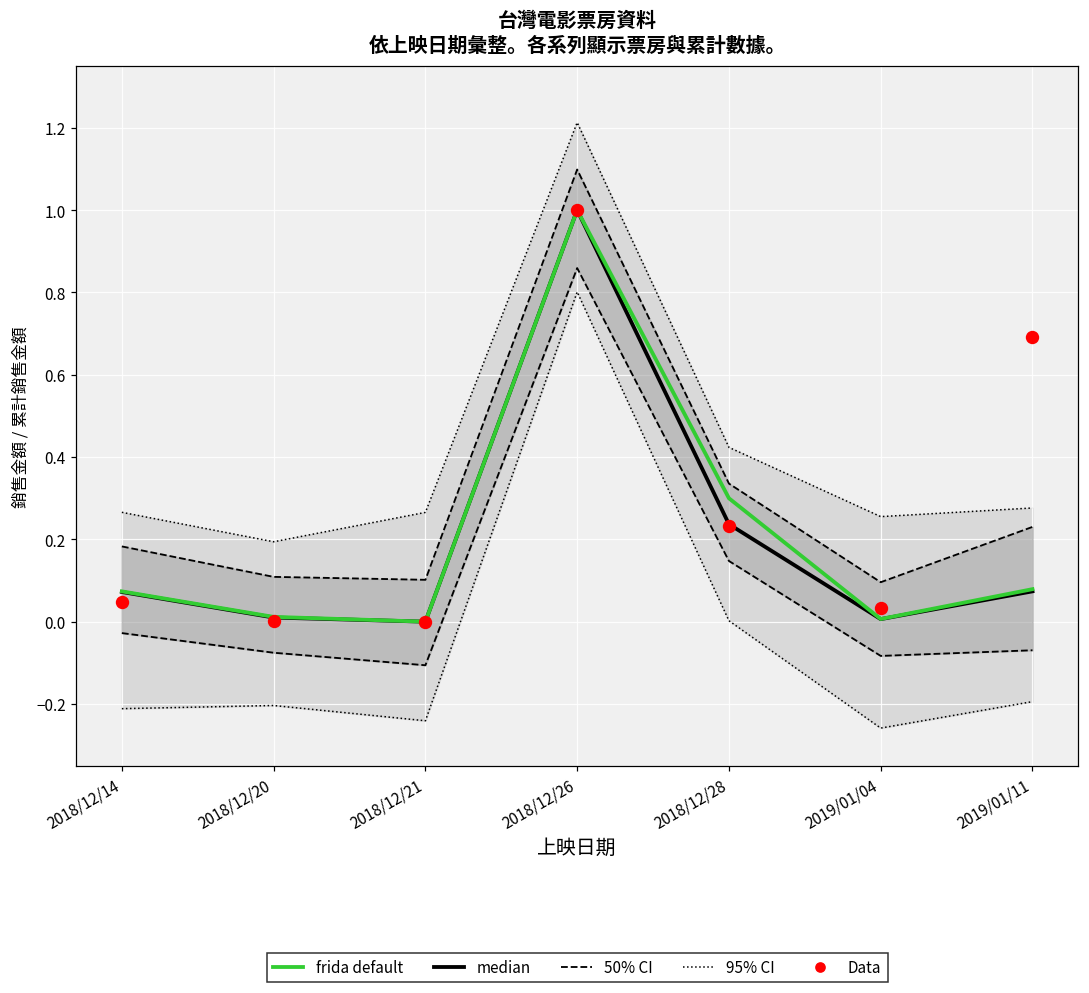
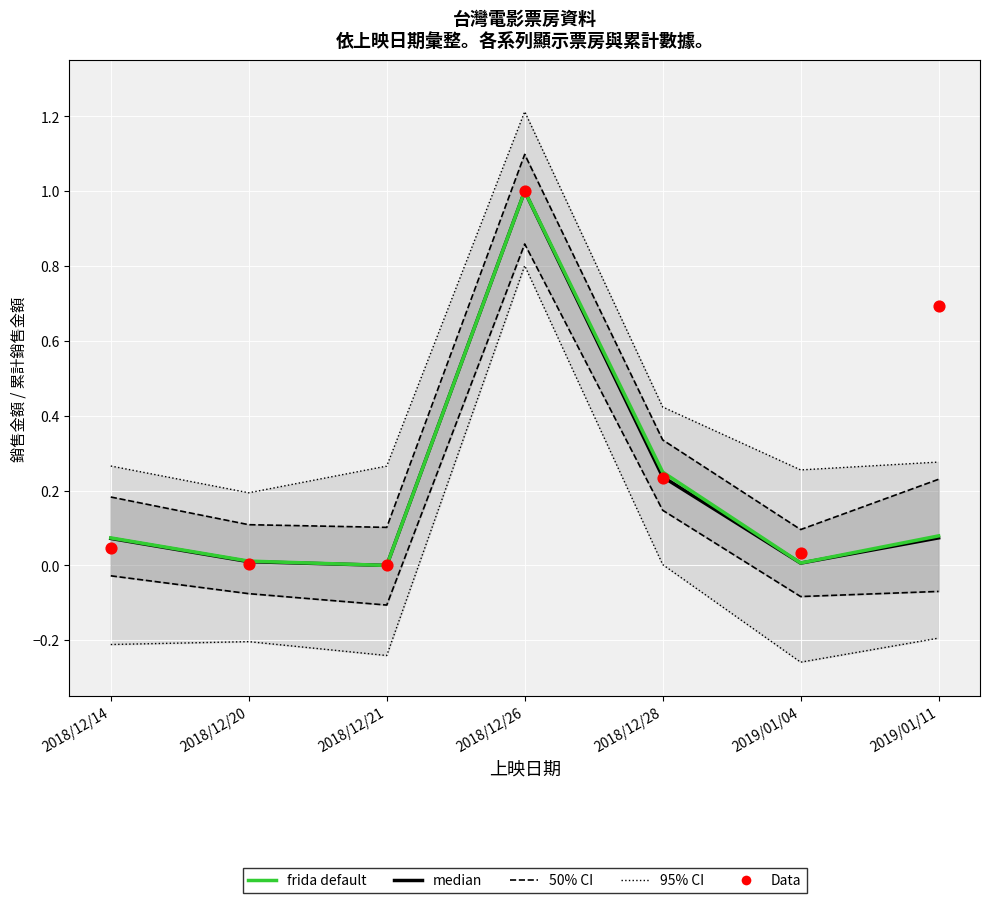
  {
    "frida default": {
-     "2018/12/28": 0.30
+     "2018/12/28": 0.25
    }
  }
